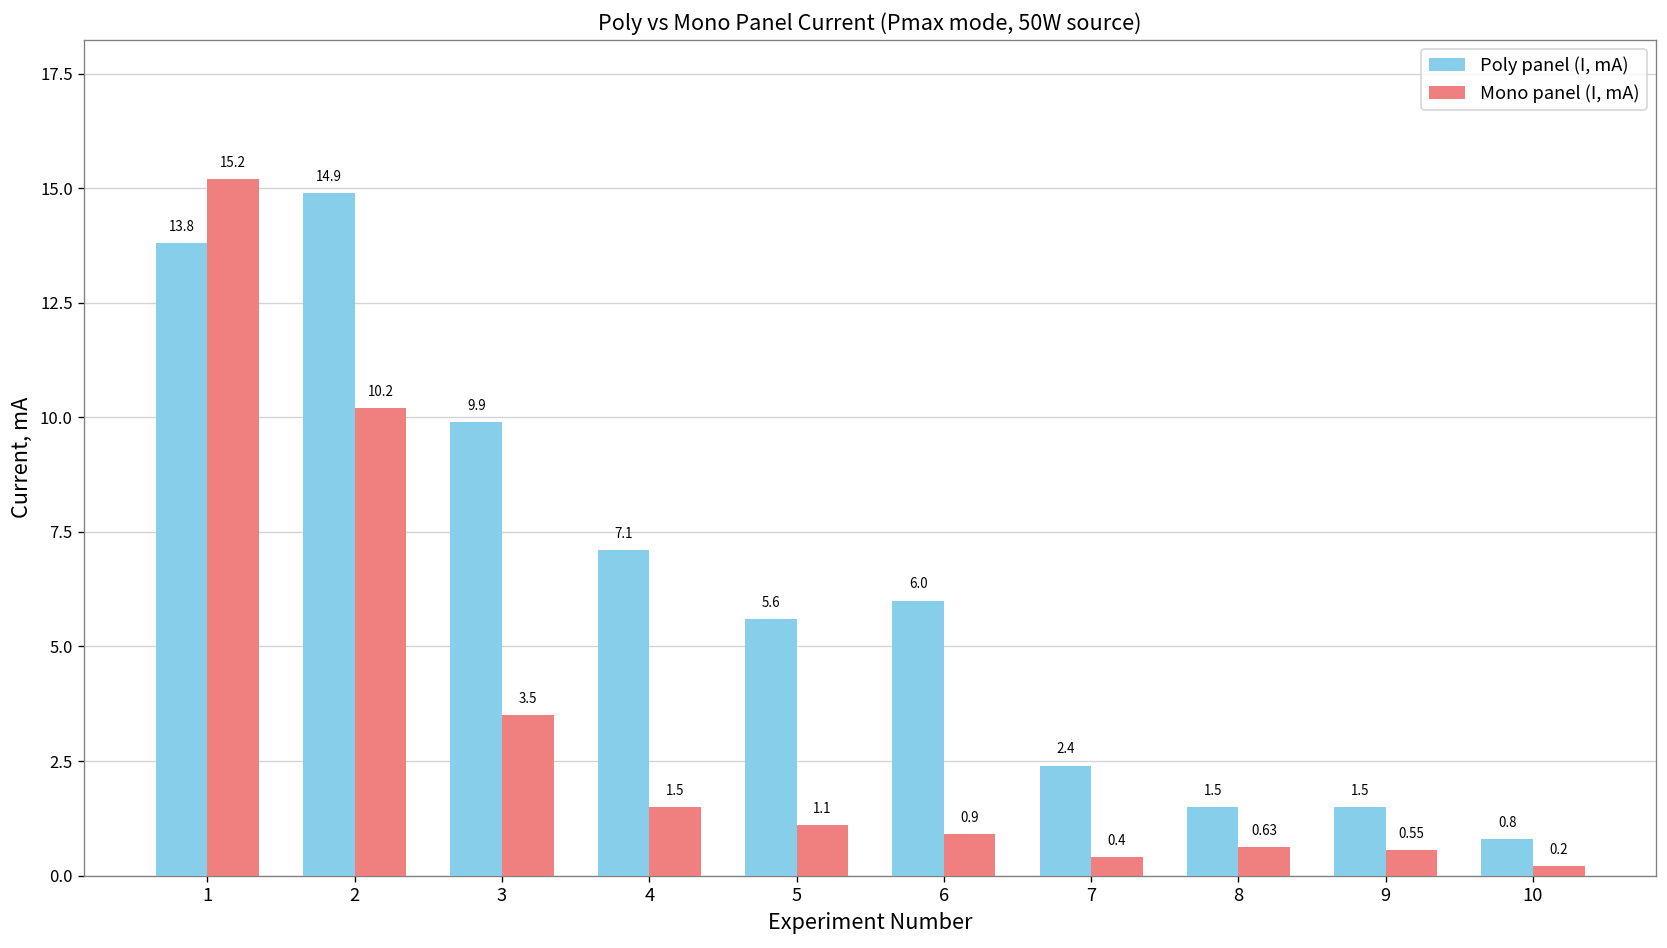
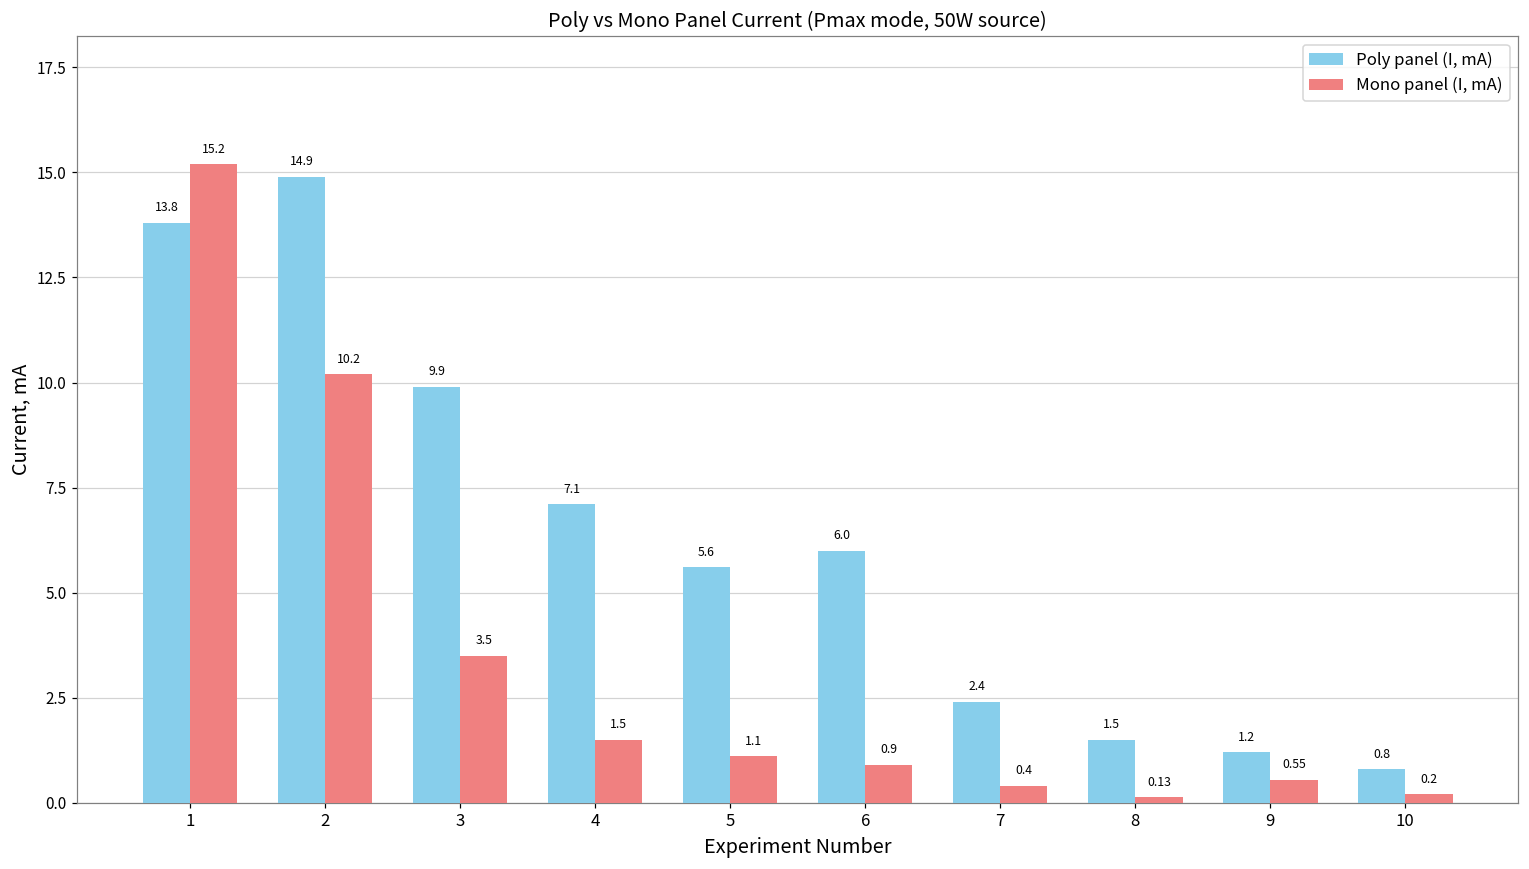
  {
    "Poly panel (I, mA)": {
      "1": 13.8,
      "2": 14.9,
      "3": 9.9,
      "4": 7.1,
      "5": 5.6,
      "6": 6.0,
      "7": 2.4,
      "8": 1.5,
-     "9": 1.5,
+     "9": 1.2,
      "10": 0.8
    },
    "Mono panel (I, mA)": {
      "1": 15.2,
      "2": 10.2,
      "3": 3.5,
      "4": 1.5,
      "5": 1.1,
      "6": 0.9,
      "7": 0.4,
-     "8": 0.63,
+     "8": 0.13,
      "9": 0.55,
      "10": 0.2
    }
  }
